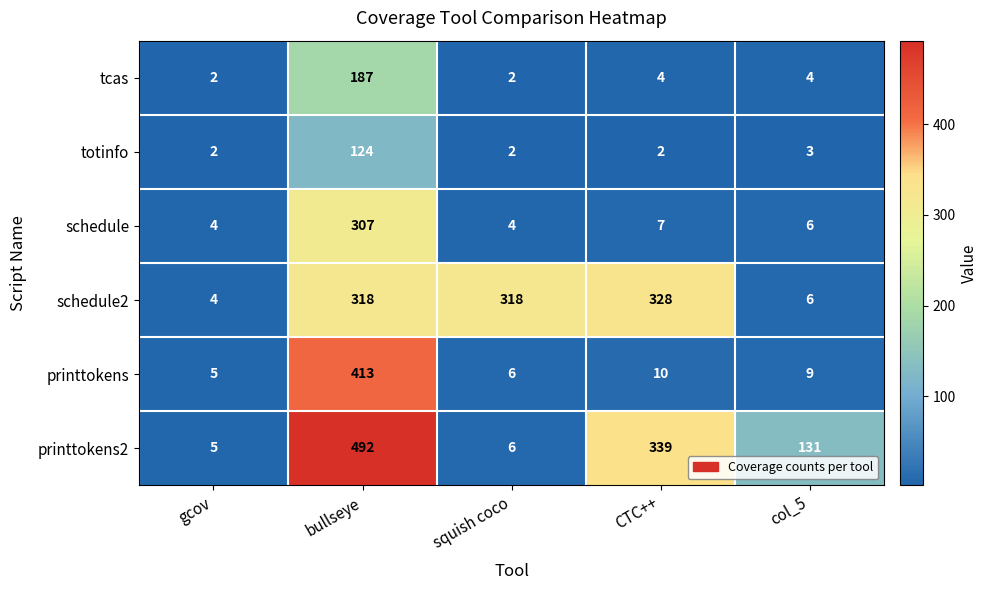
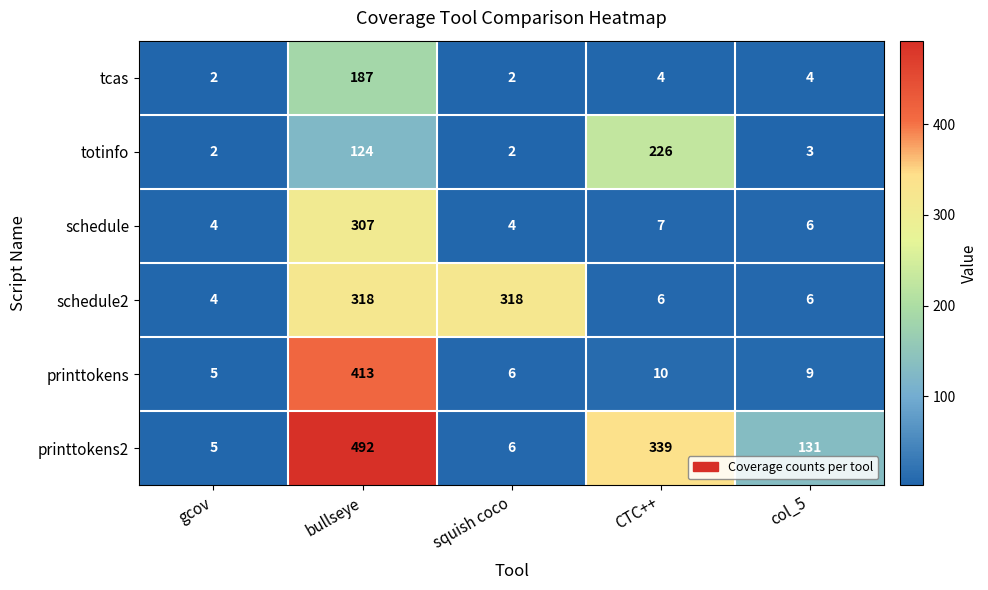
  {
    "tcas": {
      "gcov": 2,
      "bullseye": 187,
      "squish coco": 2,
      "CTC++": 4,
      "col_5": 4
    },
    "totinfo": {
      "gcov": 2,
      "bullseye": 124,
      "squish coco": 2,
-     "CTC++": 2,
+     "CTC++": 226,
      "col_5": 3
    },
    "schedule": {
      "gcov": 4,
      "bullseye": 307,
      "squish coco": 4,
      "CTC++": 7,
      "col_5": 6
    },
    "schedule2": {
      "gcov": 4,
      "bullseye": 318,
      "squish coco": 318,
-     "CTC++": 328,
+     "CTC++": 6,
      "col_5": 6
    },
    "printtokens": {
      "gcov": 5,
      "bullseye": 413,
      "squish coco": 6,
      "CTC++": 10,
      "col_5": 9
    },
    "printtokens2": {
      "gcov": 5,
      "bullseye": 492,
      "squish coco": 6,
      "CTC++": 339,
      "col_5": 131
    }
  }
